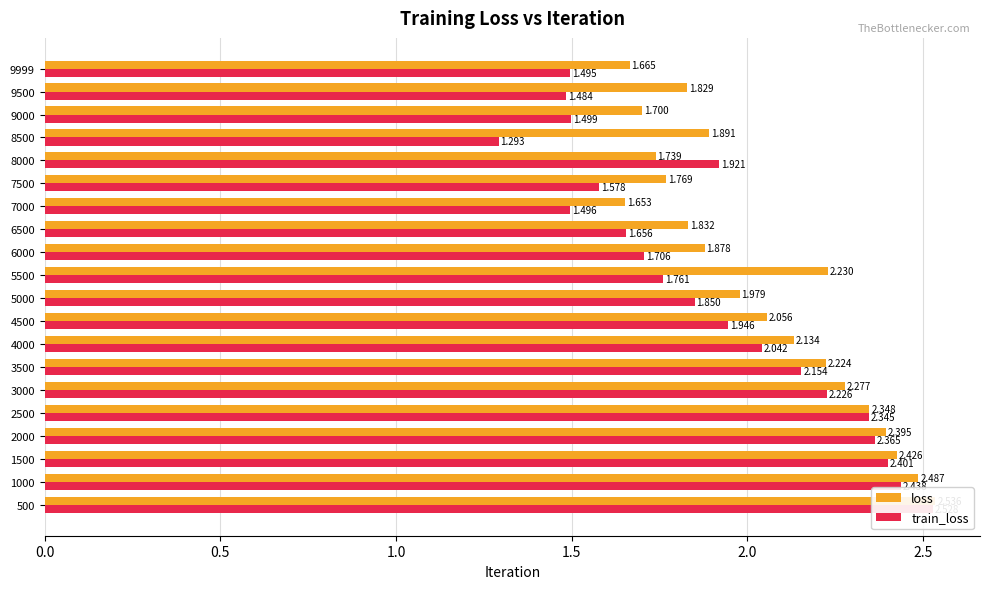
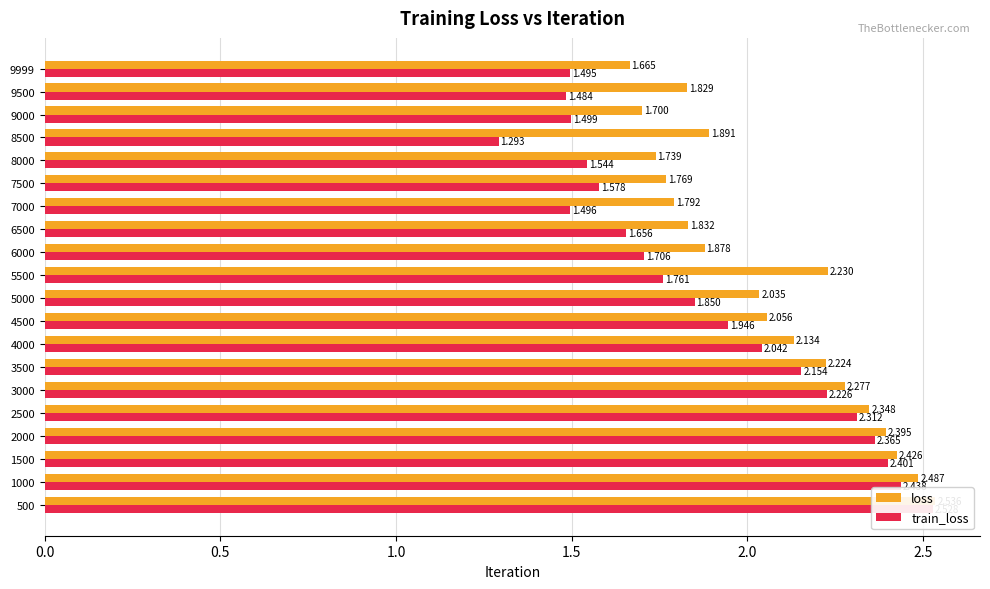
  {
    "loss": {
      "9999": 1.665,
      "9500": 1.829,
      "9000": 1.700,
      "8500": 1.891,
      "8000": 1.739,
      "7500": 1.769,
-     "7000": 1.653,
+     "7000": 1.792,
      "6500": 1.832,
      "6000": 1.878,
      "5500": 2.230,
-     "5000": 1.979,
+     "5000": 2.035,
      "4500": 2.056,
      "4000": 2.134,
      "3500": 2.224,
      "3000": 2.277,
      "2500": 2.348,
      "2000": 2.395,
      "1500": 2.426,
      "1000": 2.487
    },
    "train_loss": {
      "9999": 1.495,
      "9500": 1.484,
      "9000": 1.499,
      "8500": 1.293,
-     "8000": 1.921,
+     "8000": 1.544,
      "7500": 1.578,
      "7000": 1.496,
      "6500": 1.656,
      "6000": 1.706,
      "5500": 1.761,
      "5000": 1.850,
      "4500": 1.946,
      "4000": 2.042,
      "3500": 2.154,
      "3000": 2.226,
-     "2500": 2.345,
+     "2500": 2.312,
      "2000": 2.365,
      "1500": 2.401
    }
  }
